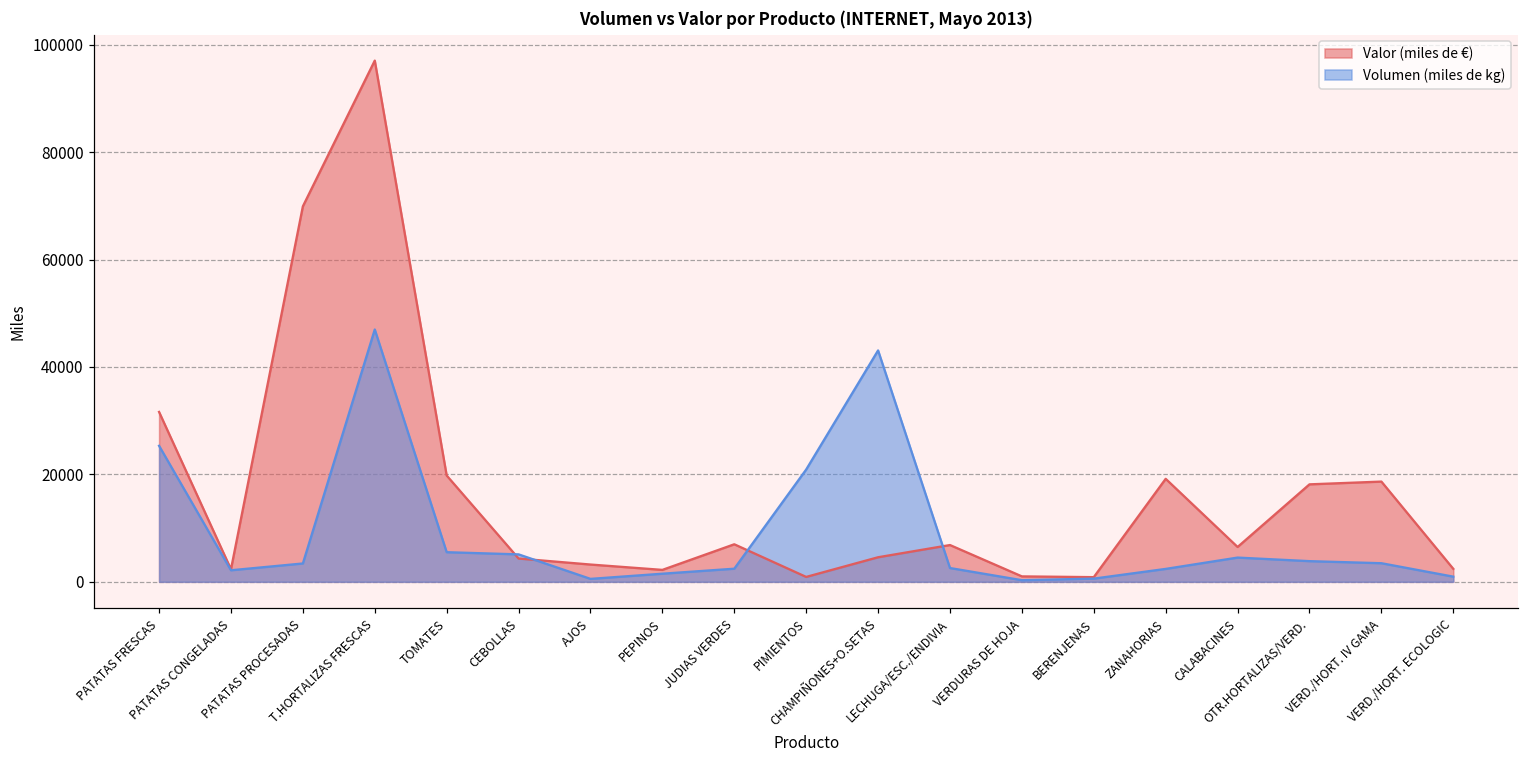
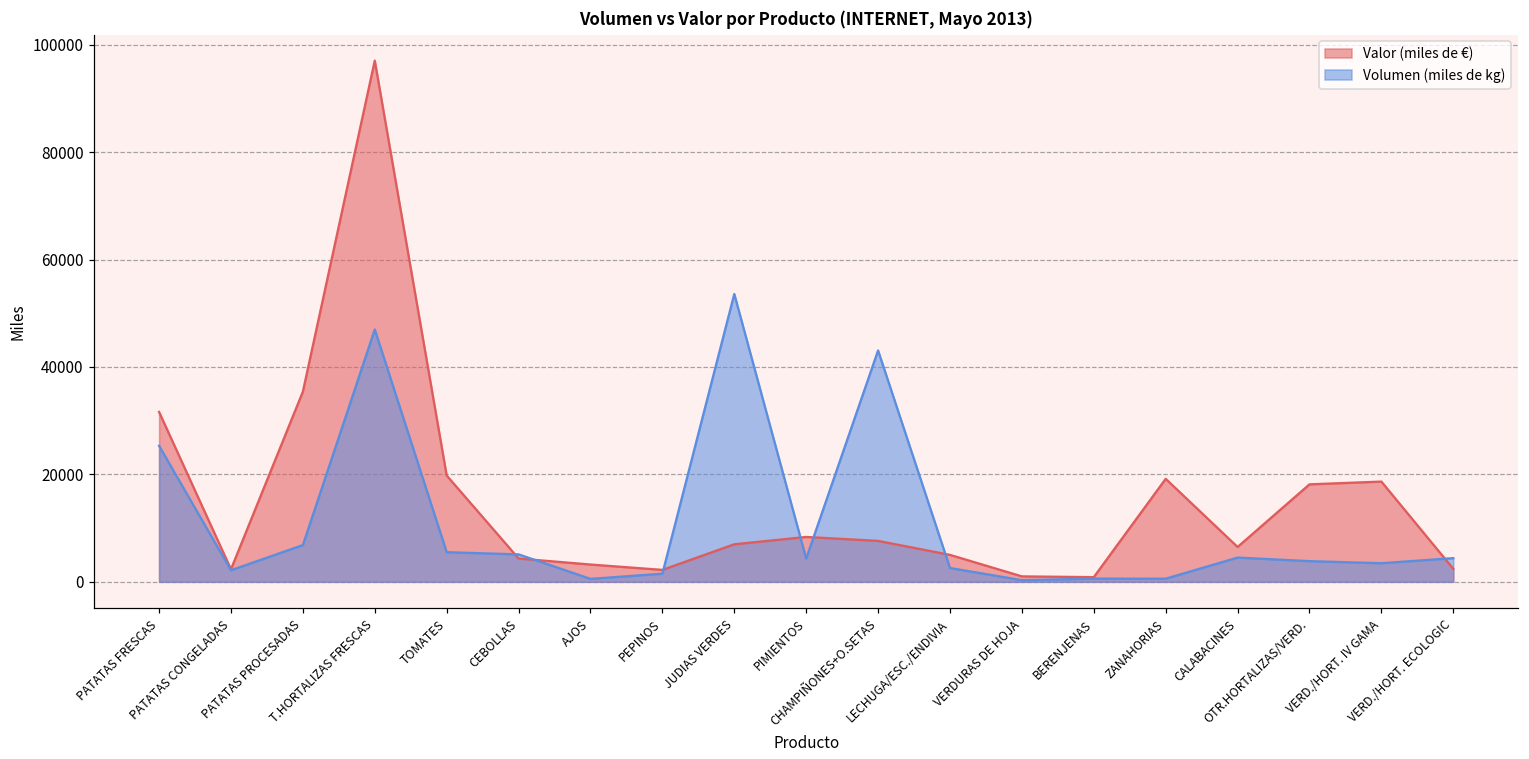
  {
    "Valor (miles de €)": {
      "PATATAS FRESCAS": 32000,
-     "PATATAS PROCESADAS": 70000,
+     "PATATAS PROCESADAS": 35000,
      "T.HORTALIZAS FRESCAS": 97000,
      "TOMATES": 20000,
      "CEBOLLAS": 4000,
      "AJOS": 3000,
      "PEPINOS": 2000,
      "JUDIAS VERDES": 7000,
-     "PIMIENTOS": 1000,
-     "CHAMPIÑONES+O.SETAS": 5000,
-     "LECHUGA/ESC./ENDIVIA": 7000,
+     "PIMIENTOS": 8000,
+     "CHAMPIÑONES+O.SETAS": 8000,
+     "LECHUGA/ESC./ENDIVIA": 5000,
      "VERDURAS DE HOJA": 1000,
      "ZANAHORIAS": 19000,
      "CALABACINES": 6000,
      "OTR.HORTALIZAS/VERD.": 18000,
      "VERD./HORT. IV GAMA": 19000,
      "VERD./HORT. ECOLOGIC": 2000
    },
    "Volumen (miles de kg)": {
      "PATATAS FRESCAS": 25000,
-     "PATATAS PROCESADAS": 3000,
+     "PATATAS PROCESADAS": 7000,
      "T.HORTALIZAS FRESCAS": 47000,
      "TOMATES": 6000,
      "CEBOLLAS": 5000,
      "AJOS": 1000,
      "PEPINOS": 2000,
-     "JUDIAS VERDES": 2000,
-     "PIMIENTOS": 21000,
+     "JUDIAS VERDES": 54000,
+     "PIMIENTOS": 4000,
      "CHAMPIÑONES+O.SETAS": 43000,
      "LECHUGA/ESC./ENDIVIA": 3000,
      "VERDURAS DE HOJA": 0,
-     "ZANAHORIAS": 2000,
+     "ZANAHORIAS": 1000,
      "CALABACINES": 5000,
      "OTR.HORTALIZAS/VERD.": 4000,
      "VERD./HORT. IV GAMA": 3000,
-     "VERD./HORT. ECOLOGIC": 1000
+     "VERD./HORT. ECOLOGIC": 4000
    }
  }
